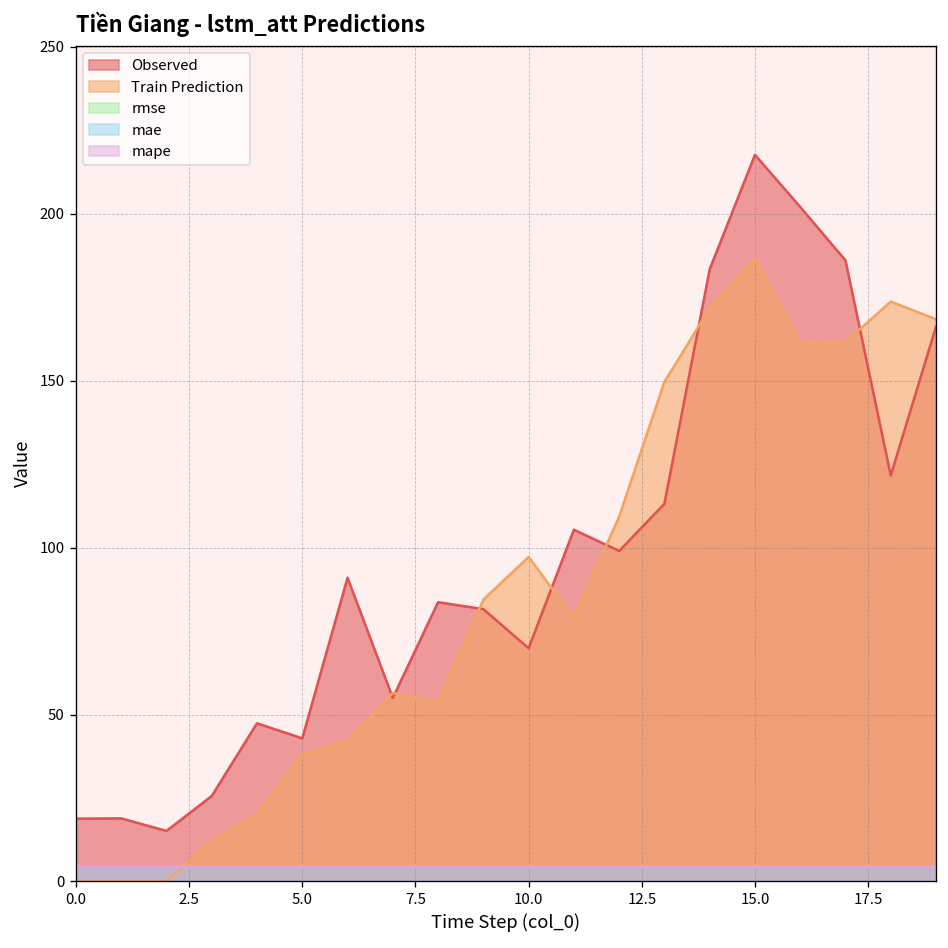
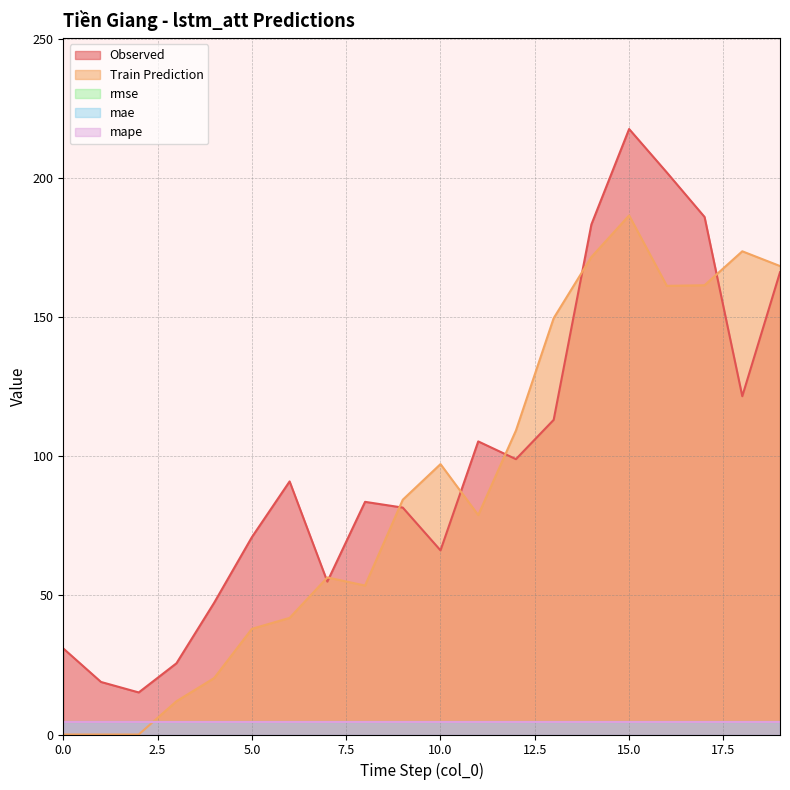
  {
    "Observed": {
-     "0.0": 19,
-     "5.0": 43,
-     "10.0": 70,
+     "0.0": 31,
+     "5.0": 71,
+     "10.0": 66,
      "15.0": 218
    },
    "Train Prediction": {
      "0.0": 0,
      "5.0": 38,
      "10.0": 97,
      "15.0": 187
    },
    "mape": {
      "0.0": 5,
      "5.0": 5,
      "10.0": 5,
      "15.0": 5
    }
  }
